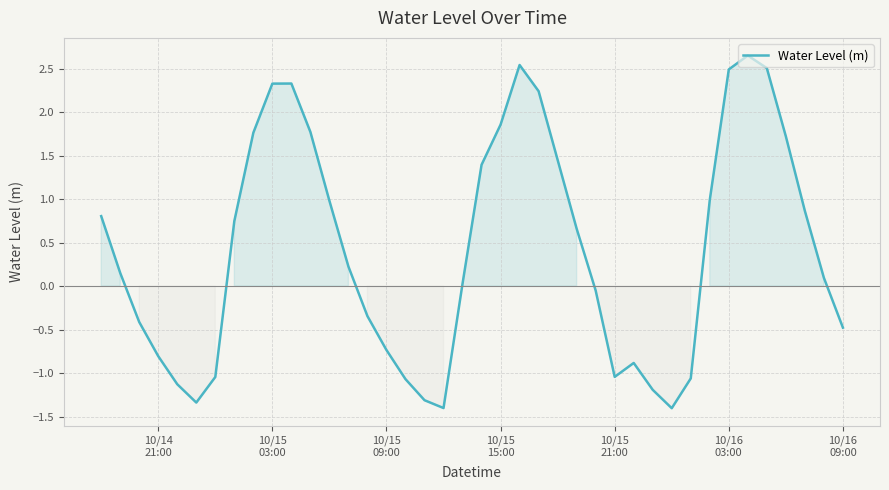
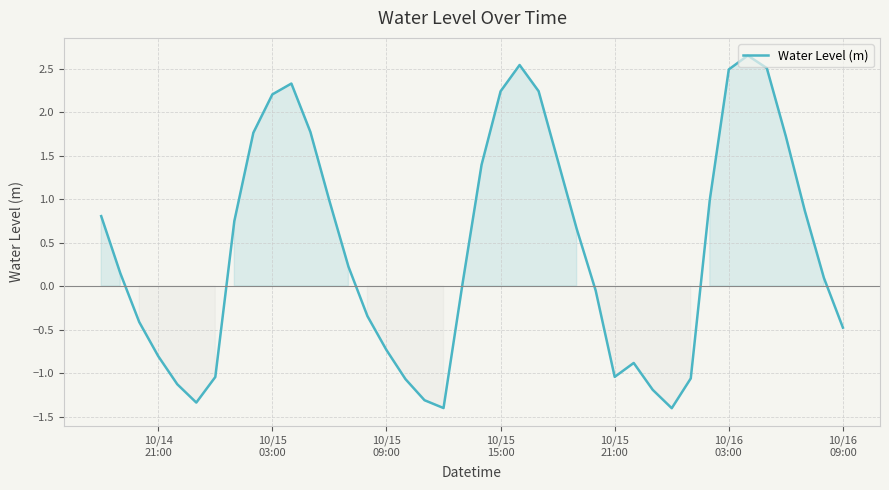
  {
    "10/14 21:00": -0.8,
-   "10/15 03:00": 2.3,
+   "10/15 03:00": 2.2,
    "10/15 09:00": -0.7,
-   "10/15 15:00": 1.9,
+   "10/15 15:00": 2.2,
    "10/15 21:00": -1.0,
    "10/16 03:00": 2.5,
    "10/16 09:00": -0.5
  }
